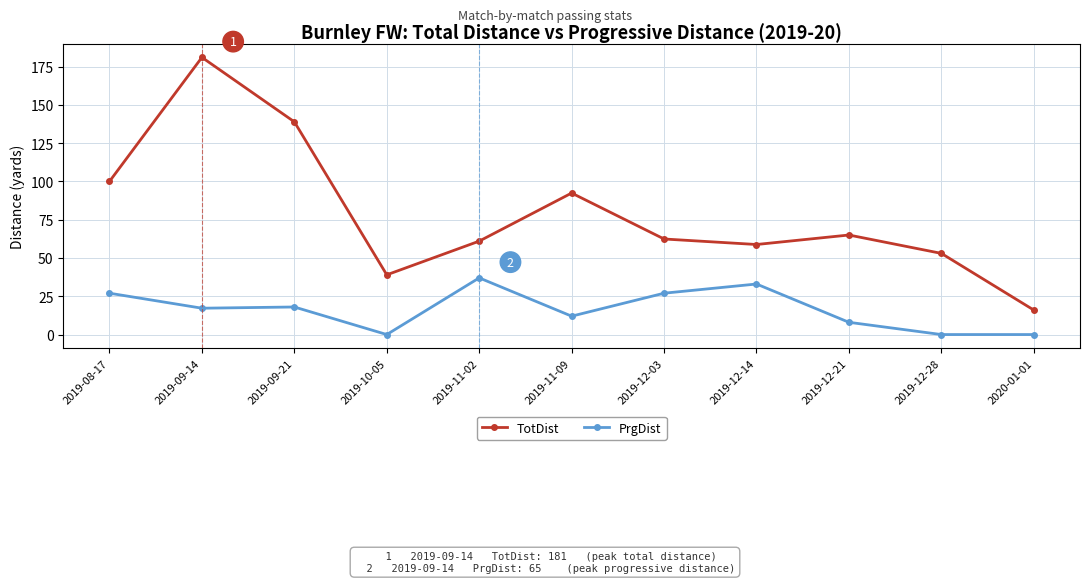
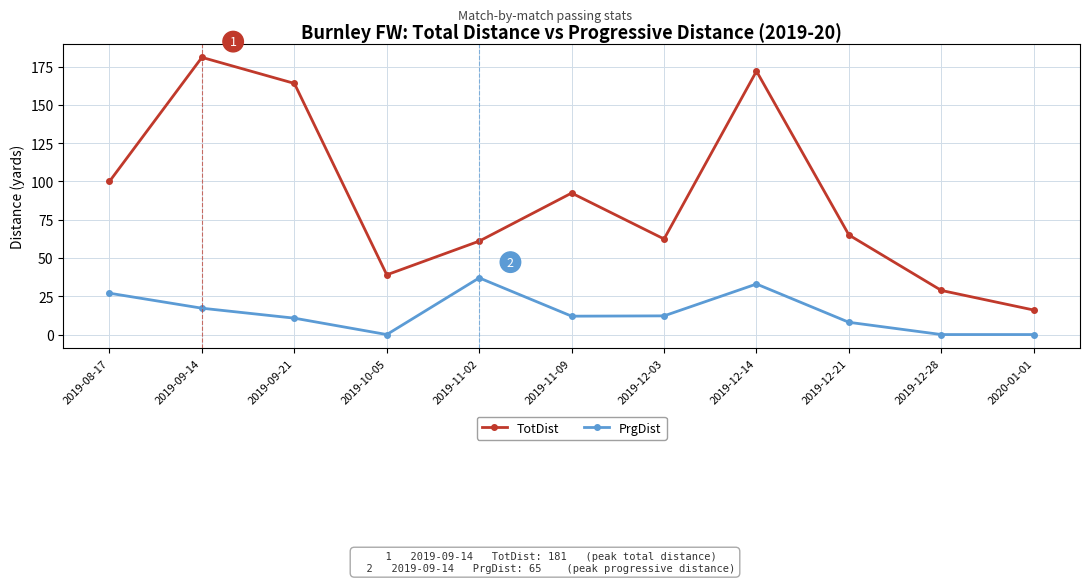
  {
    "TotDist": {
      "2019-08-17": 100,
      "2019-09-14": 181,
-     "2019-09-21": 139,
+     "2019-09-21": 164,
      "2019-10-05": 39,
      "2019-11-02": 61,
      "2019-11-09": 92,
      "2019-12-03": 62,
-     "2019-12-14": 59,
+     "2019-12-14": 172,
      "2019-12-21": 65,
-     "2019-12-28": 53,
+     "2019-12-28": 29,
      "2020-01-01": 16
    },
    "PrgDist": {
      "2019-08-17": 27,
      "2019-09-14": 17,
-     "2019-09-21": 18,
+     "2019-09-21": 11,
      "2019-10-05": 0,
      "2019-11-02": 37,
      "2019-11-09": 12,
-     "2019-12-03": 27,
+     "2019-12-03": 12,
      "2019-12-14": 33,
      "2019-12-21": 8,
      "2019-12-28": 0,
      "2020-01-01": 0
    }
  }
